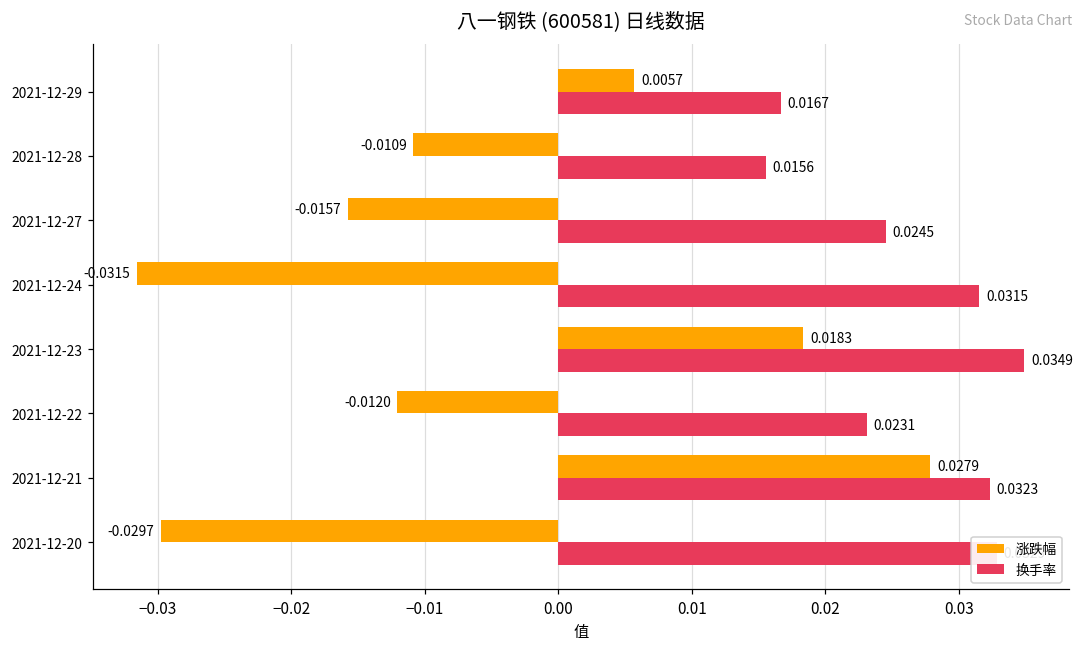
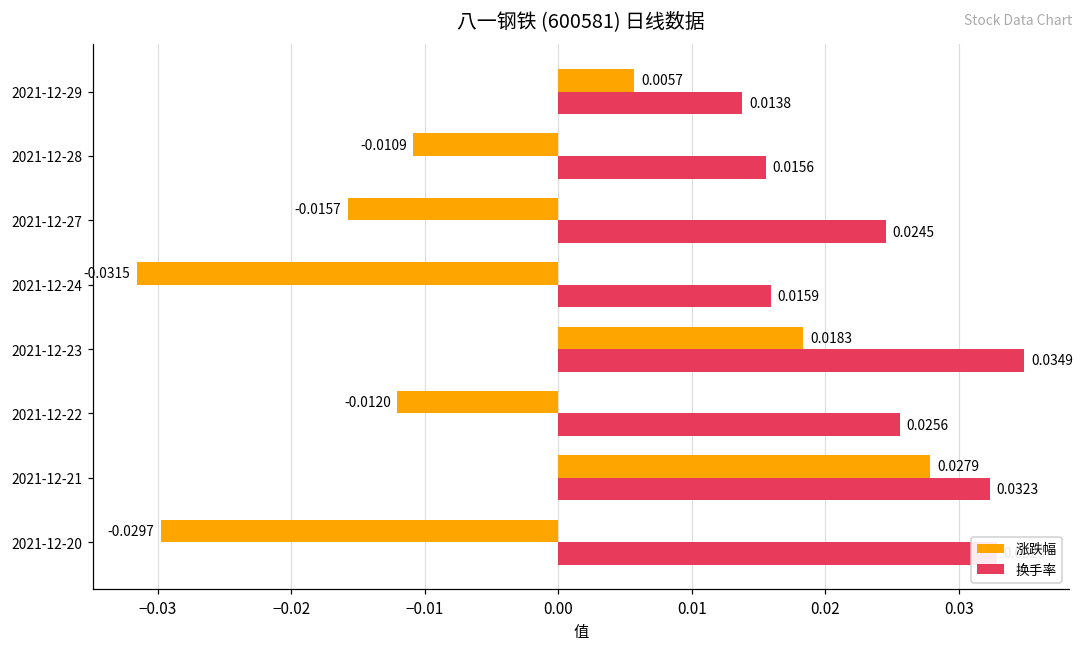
  {
    "涨跌幅": {
      "2021-12-29": 0.0057,
      "2021-12-28": -0.0109,
      "2021-12-27": -0.0157,
      "2021-12-24": -0.0315,
      "2021-12-23": 0.0183,
      "2021-12-22": -0.0120,
      "2021-12-21": 0.0279,
      "2021-12-20": -0.0297
    },
    "换手率": {
-     "2021-12-29": 0.0167,
+     "2021-12-29": 0.0138,
      "2021-12-28": 0.0156,
      "2021-12-27": 0.0245,
-     "2021-12-24": 0.0315,
+     "2021-12-24": 0.0159,
      "2021-12-23": 0.0349,
-     "2021-12-22": 0.0231,
+     "2021-12-22": 0.0256,
      "2021-12-21": 0.0323
    }
  }
